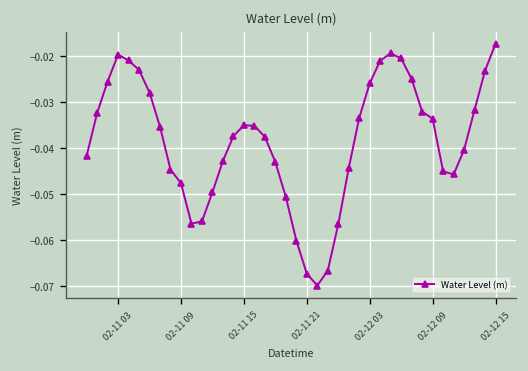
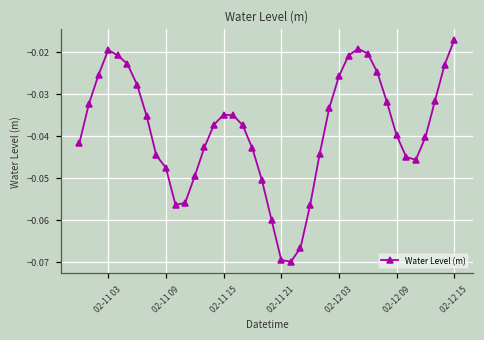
  {
    "02-11 03": -0.020,
    "02-11 09": -0.048,
    "02-11 15": -0.035,
-   "02-11 21": -0.067,
+   "02-11 21": -0.070,
    "02-12 03": -0.026,
-   "02-12 09": -0.034,
+   "02-12 09": -0.040,
    "02-12 15": -0.017
  }
